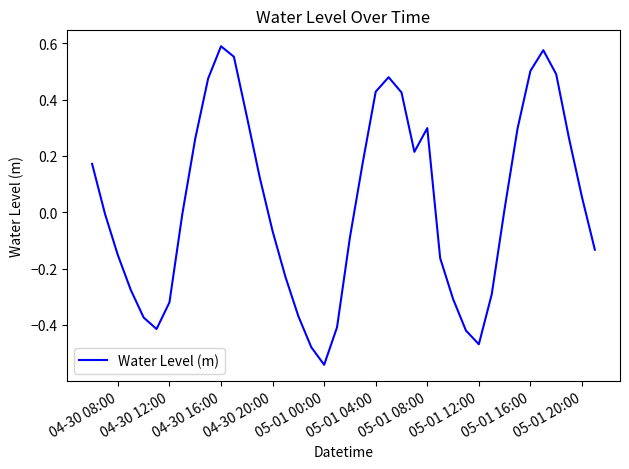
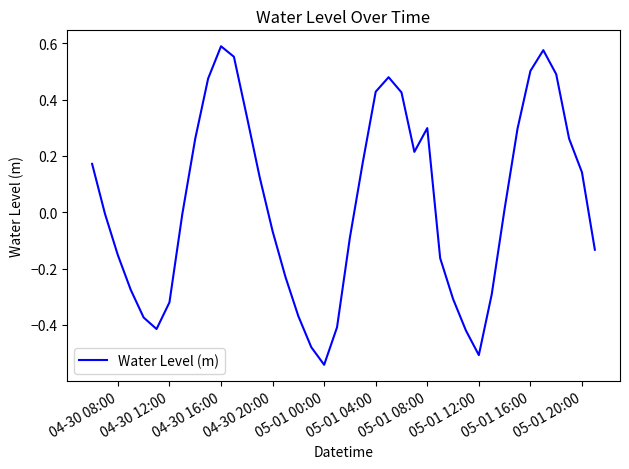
  {
    "04-30 08:00": -0.15,
    "04-30 12:00": -0.32,
    "04-30 16:00": 0.59,
    "04-30 20:00": -0.07,
    "05-01 00:00": -0.54,
    "05-01 04:00": 0.43,
    "05-01 08:00": 0.30,
-   "05-01 12:00": -0.47,
+   "05-01 12:00": -0.51,
    "05-01 16:00": 0.50,
-   "05-01 20:00": 0.05
+   "05-01 20:00": 0.14
  }
